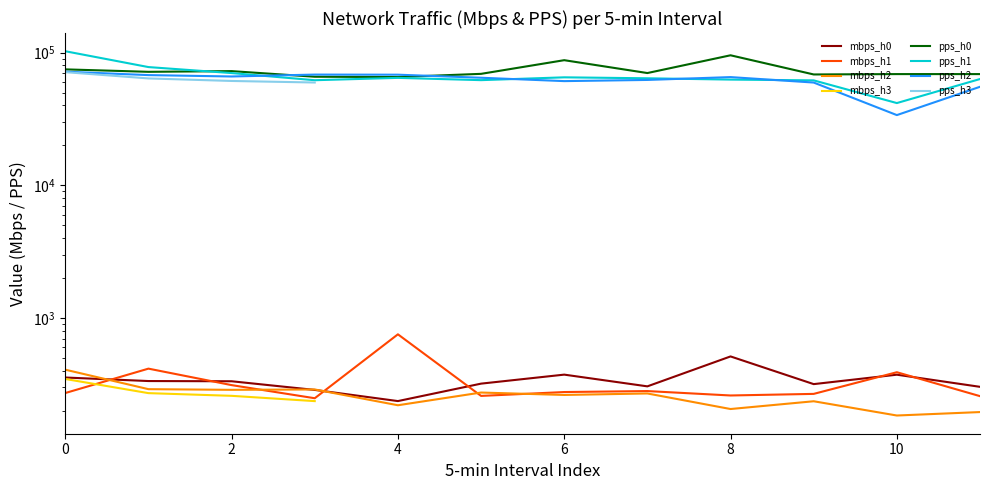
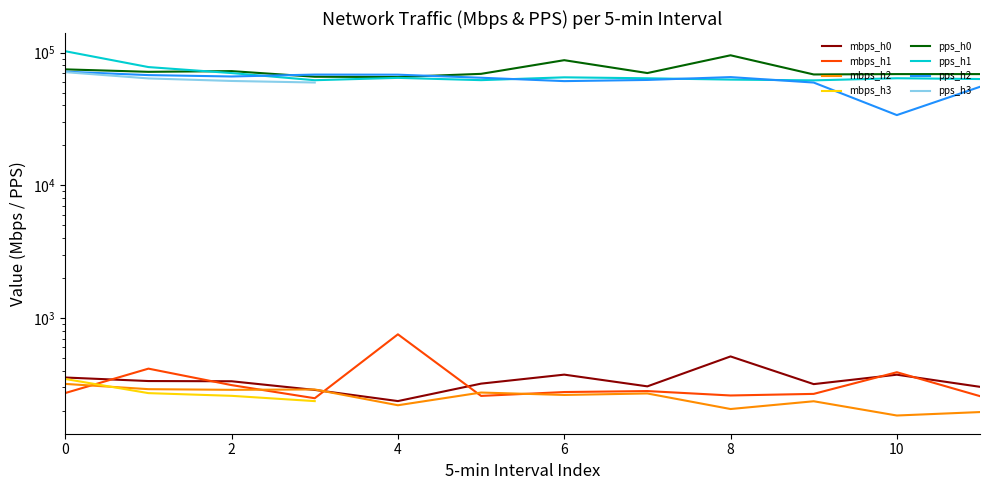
  {
    "mbps_h0": {
      "2": 330,
      "4": 240,
      "6": 370,
      "8": 510
    },
    "mbps_h1": {
      "0": 270,
      "2": 310,
      "4": 800,
      "6": 280,
      "8": 260
    },
    "mbps_h2": {
-     "0": 410,
+     "0": 320,
      "2": 290,
      "4": 220,
      "6": 260,
      "8": 210,
      "10": 180
    },
    "mbps_h3": {
      "2": 260
    },
    "pps_h0": {
      "6": 90000,
      "8": 100000,
      "10": 70000
    },
    "pps_h1": {
      "0": 100000,
      "6": 70000,
-     "10": 42000
+     "10": 60000
    },
    "pps_h2": {
      "2": 70000,
      "6": 60000,
      "10": 34000
    },
    "pps_h3": {
      "2": 60000
    }
  }
